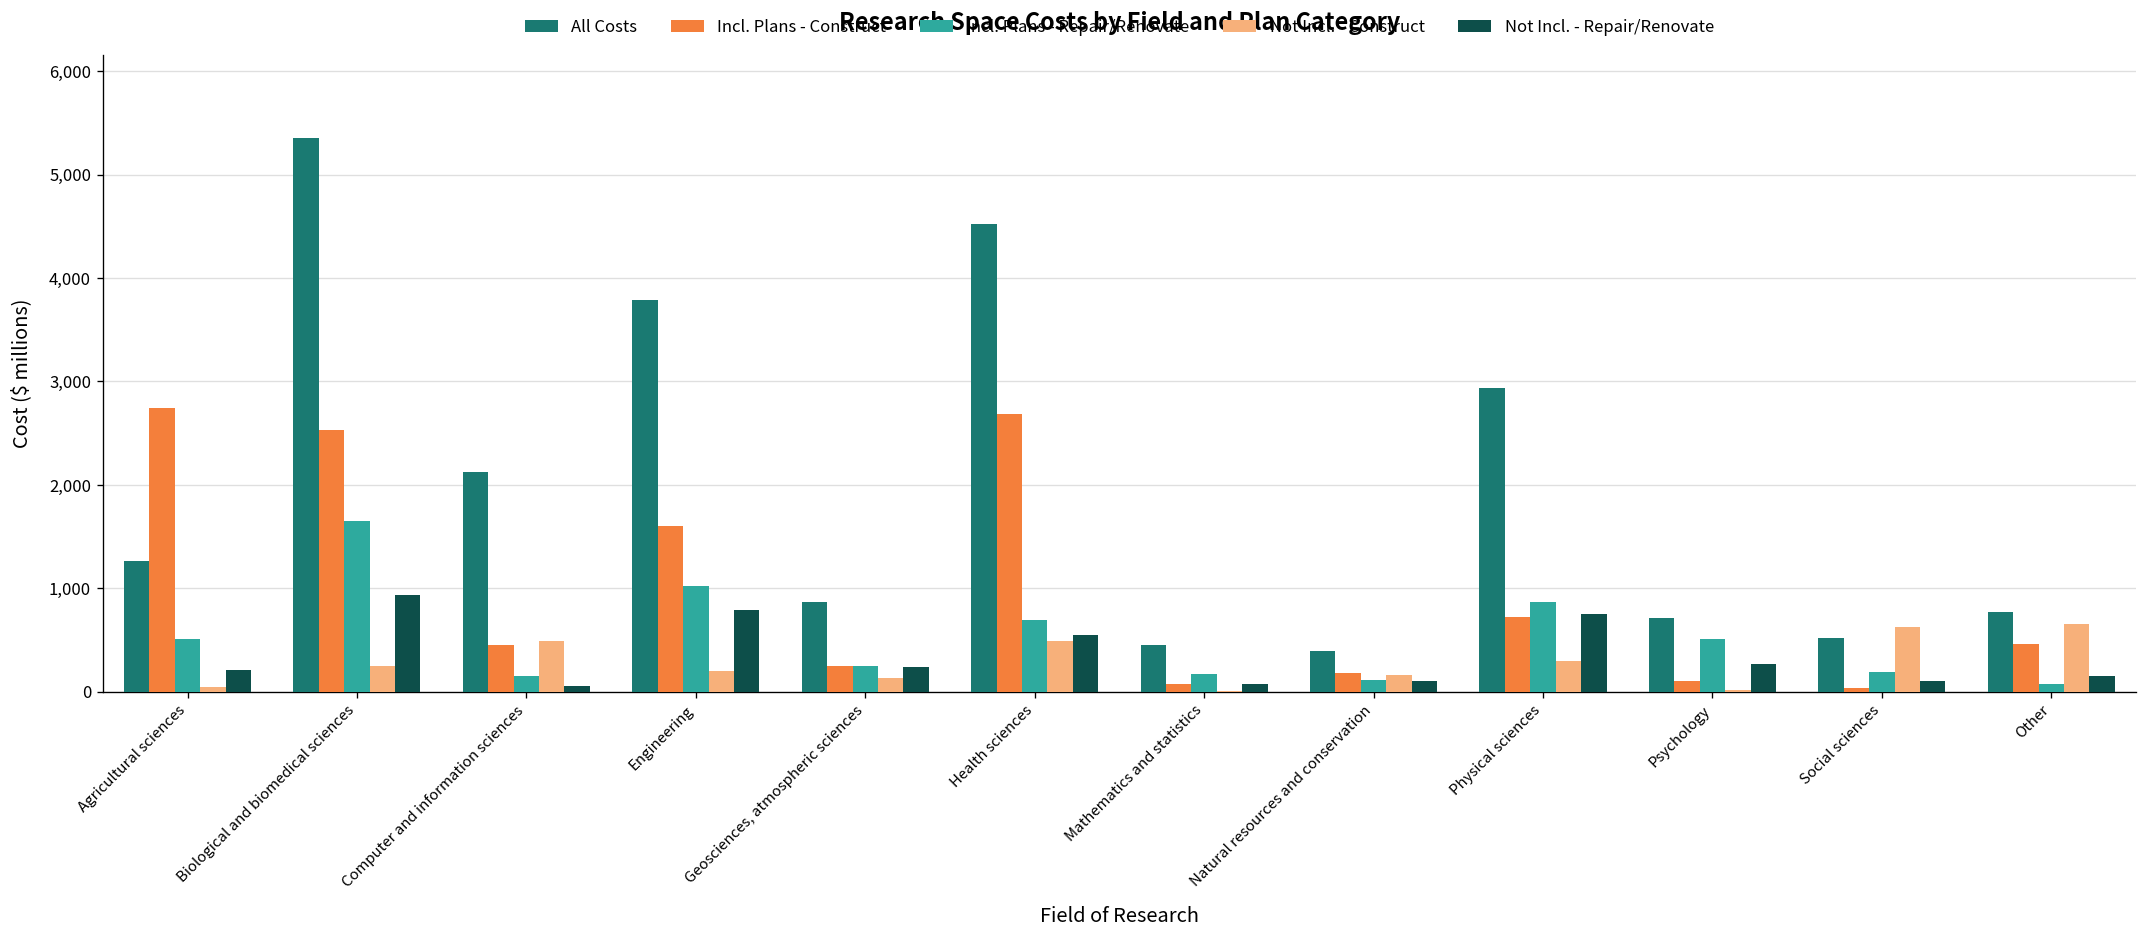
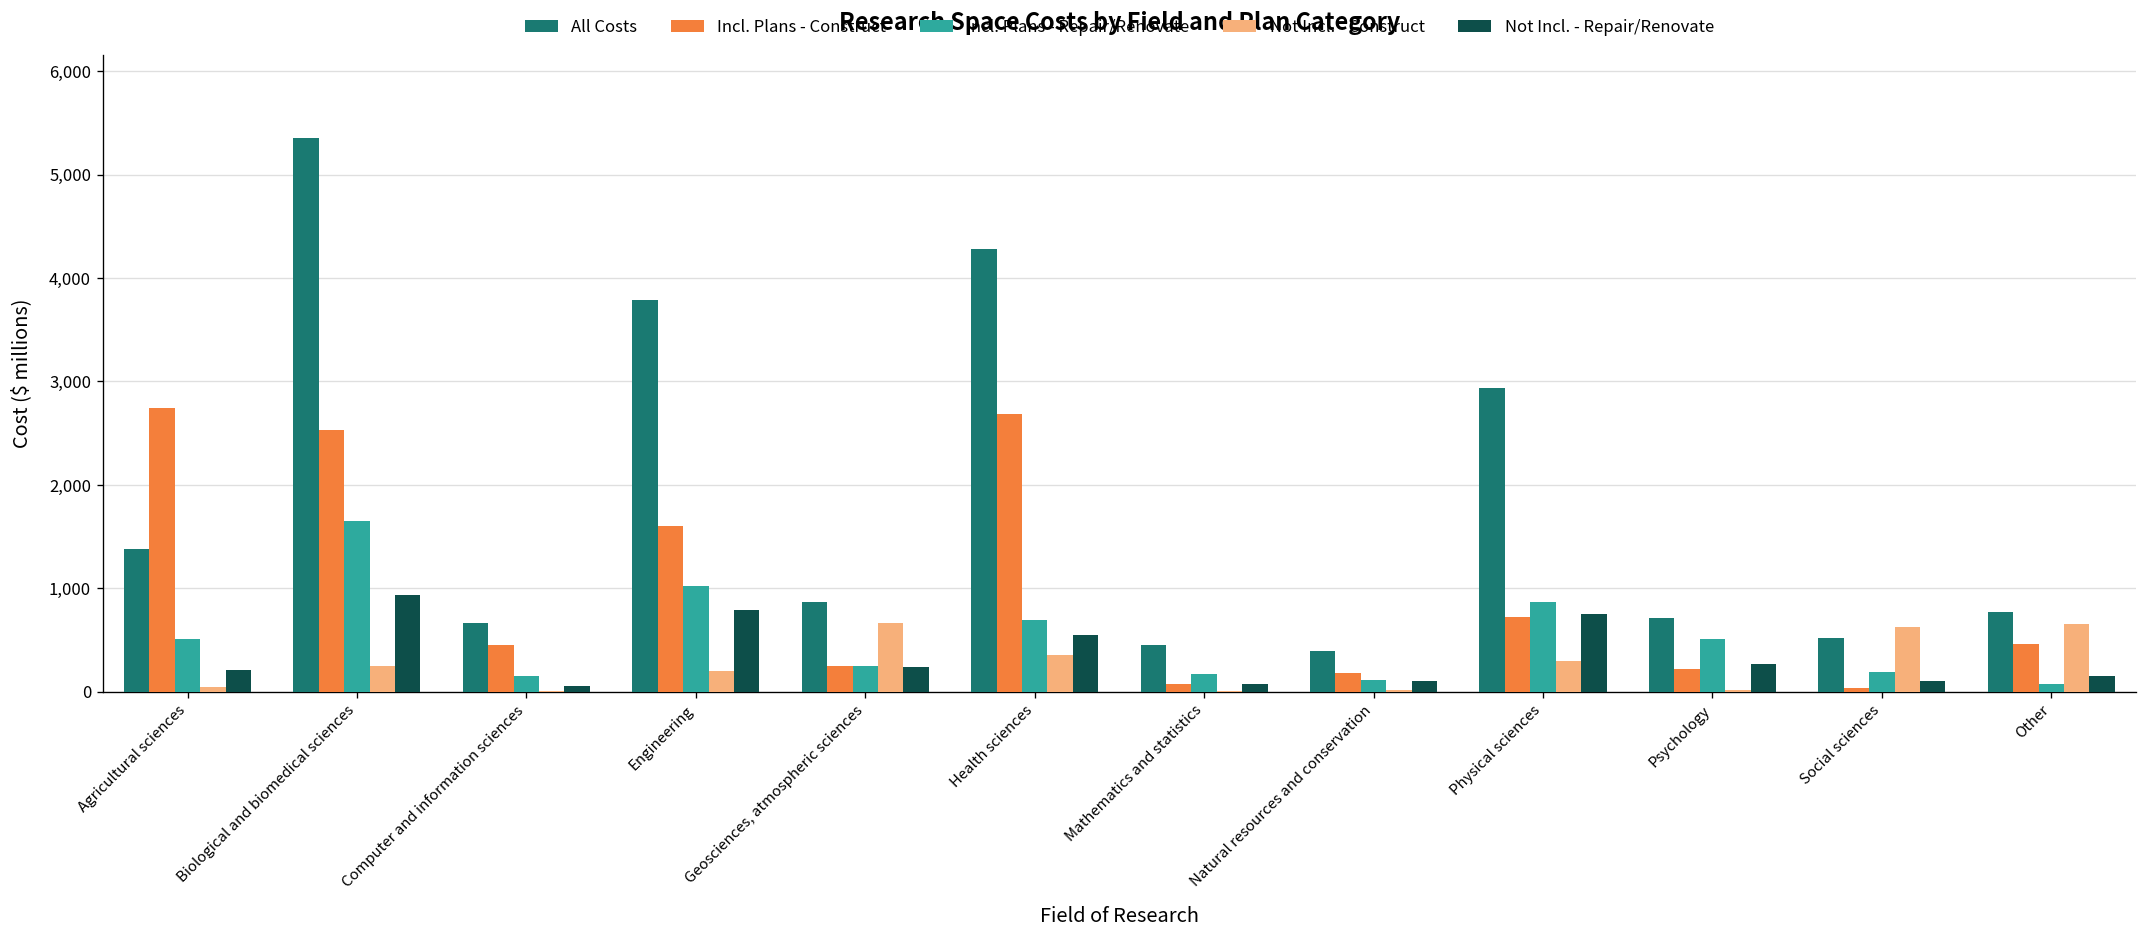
  {
    "All Costs": {
-     "Agricultural sciences": "1,300",
+     "Agricultural sciences": "1,400",
      "Biological and biomedical sciences": "5,400",
-     "Computer and information sciences": "2,100",
+     "Computer and information sciences": "700",
      "Engineering": "3,800",
      "Geosciences, atmospheric sciences": "900",
-     "Health sciences": "4,500",
+     "Health sciences": "4,300",
      "Mathematics and statistics": "500",
      "Natural resources and conservation": "400",
      "Physical sciences": "2,900",
      "Psychology": "700",
      "Social sciences": "500",
      "Other": "800"
    },
    "Incl. Plans - Construct": {
      "Agricultural sciences": "2,700",
      "Biological and biomedical sciences": "2,500",
      "Computer and information sciences": "500",
      "Engineering": "1,600",
      "Geosciences, atmospheric sciences": "300",
      "Health sciences": "2,700",
      "Mathematics and statistics": "100",
      "Natural resources and conservation": "200",
      "Physical sciences": "700",
-     "Psychology": "100",
+     "Psychology": "200",
      "Social sciences": "0",
      "Other": "500"
    },
    "Incl. Plans - Repair/Renovate": {
      "Agricultural sciences": "500",
      "Biological and biomedical sciences": "1,600",
      "Computer and information sciences": "200",
      "Engineering": "1,000",
      "Geosciences, atmospheric sciences": "200",
      "Health sciences": "700",
      "Mathematics and statistics": "200",
      "Natural resources and conservation": "100",
      "Physical sciences": "900",
      "Psychology": "500",
      "Social sciences": "200",
      "Other": "100"
    },
    "Not Incl. - Construct": {
      "Agricultural sciences": "0",
      "Biological and biomedical sciences": "200",
-     "Computer and information sciences": "500",
+     "Computer and information sciences": "0",
      "Engineering": "200",
-     "Geosciences, atmospheric sciences": "100",
-     "Health sciences": "500",
-     "Natural resources and conservation": "200",
+     "Geosciences, atmospheric sciences": "700",
+     "Health sciences": "400",
+     "Natural resources and conservation": "0",
      "Physical sciences": "300",
      "Social sciences": "600",
      "Other": "700"
    },
    "Not Incl. - Repair/Renovate": {
      "Agricultural sciences": "200",
      "Biological and biomedical sciences": "900",
      "Computer and information sciences": "100",
      "Engineering": "800",
      "Geosciences, atmospheric sciences": "200",
      "Health sciences": "500",
      "Mathematics and statistics": "100",
      "Natural resources and conservation": "100",
      "Physical sciences": "700",
      "Psychology": "300",
      "Social sciences": "100",
      "Other": "200"
    }
  }
